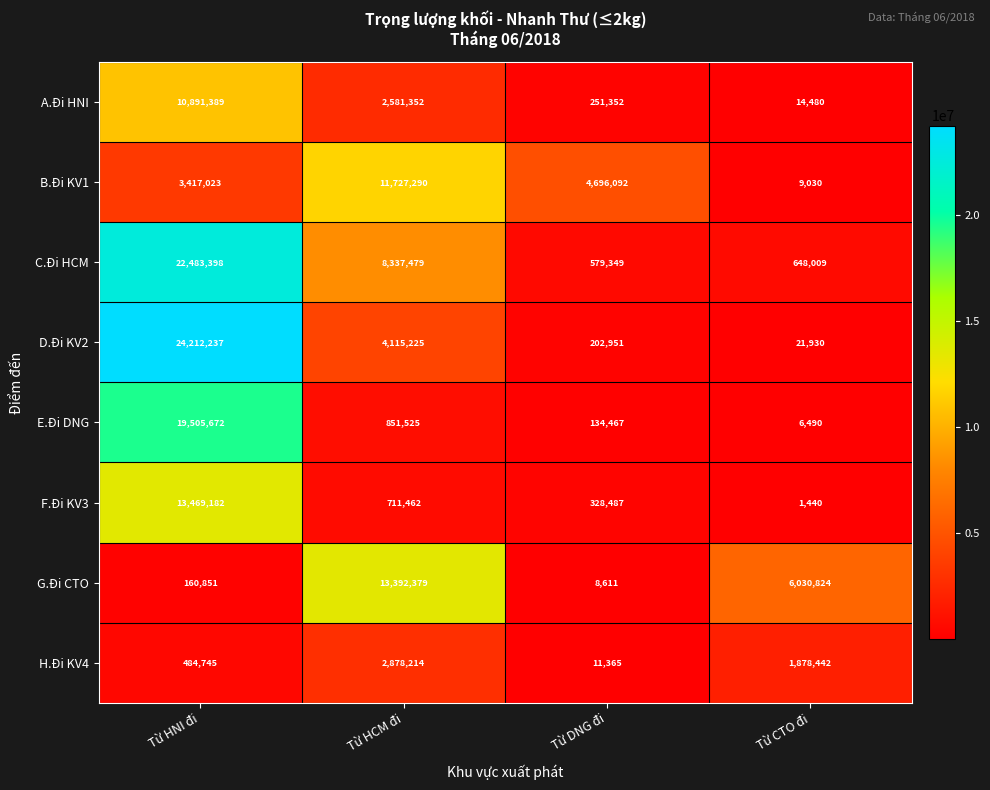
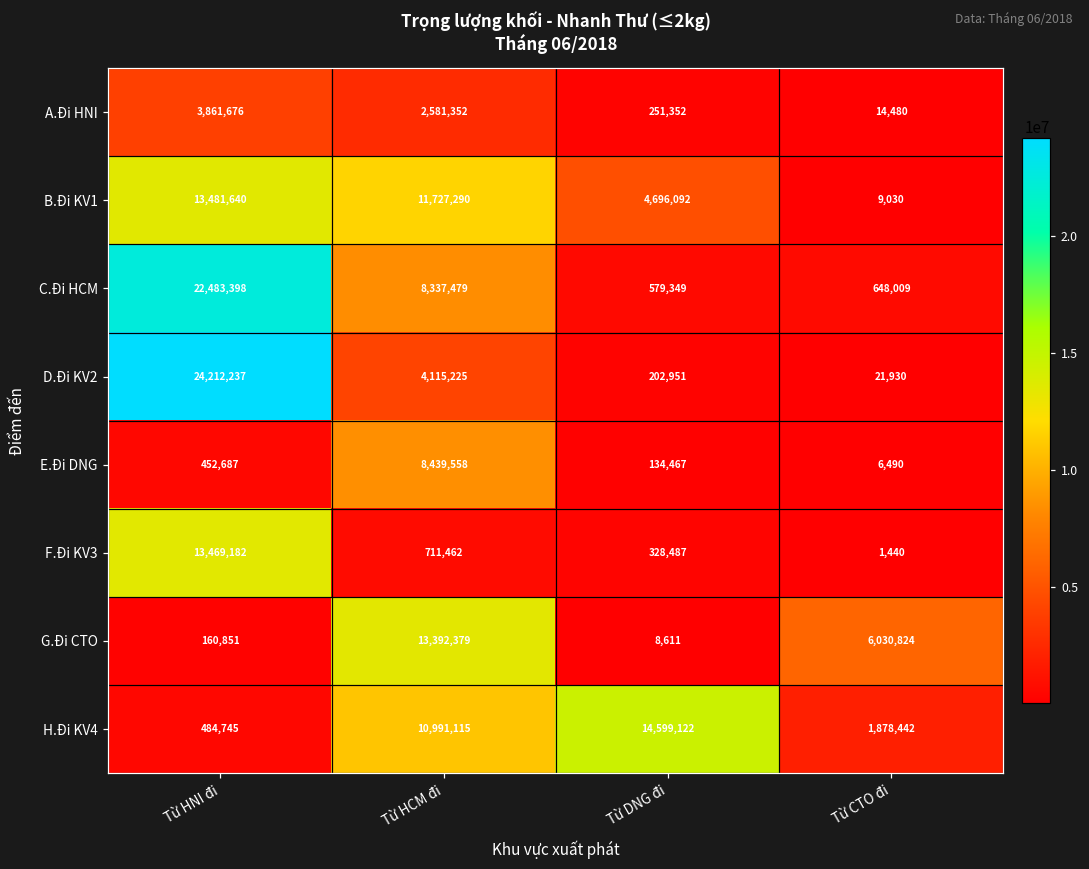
  {
    "A.Đi HNI": {
-     "Từ HNI đi": "10,891,389",
+     "Từ HNI đi": "3,861,676",
      "Từ HCM đi": "2,581,352",
      "Từ DNG đi": "251,352",
      "Từ CTO đi": "14,480"
    },
    "B.Đi KV1": {
-     "Từ HNI đi": "3,417,023",
+     "Từ HNI đi": "13,481,640",
      "Từ HCM đi": "11,727,290",
      "Từ DNG đi": "4,696,092",
      "Từ CTO đi": "9,030"
    },
    "C.Đi HCM": {
      "Từ HNI đi": "22,483,398",
      "Từ HCM đi": "8,337,479",
      "Từ DNG đi": "579,349",
      "Từ CTO đi": "648,009"
    },
    "D.Đi KV2": {
      "Từ HNI đi": "24,212,237",
      "Từ HCM đi": "4,115,225",
      "Từ DNG đi": "202,951",
      "Từ CTO đi": "21,930"
    },
    "E.Đi DNG": {
-     "Từ HNI đi": "19,505,672",
-     "Từ HCM đi": "851,525",
+     "Từ HNI đi": "452,687",
+     "Từ HCM đi": "8,439,558",
      "Từ DNG đi": "134,467",
      "Từ CTO đi": "6,490"
    },
    "F.Đi KV3": {
      "Từ HNI đi": "13,469,182",
      "Từ HCM đi": "711,462",
      "Từ DNG đi": "328,487",
      "Từ CTO đi": "1,440"
    },
    "G.Đi CTO": {
      "Từ HNI đi": "160,851",
      "Từ HCM đi": "13,392,379",
      "Từ DNG đi": "8,611",
      "Từ CTO đi": "6,030,824"
    },
    "H.Đi KV4": {
      "Từ HNI đi": "484,745",
-     "Từ HCM đi": "2,878,214",
-     "Từ DNG đi": "11,365",
+     "Từ HCM đi": "10,991,115",
+     "Từ DNG đi": "14,599,122",
      "Từ CTO đi": "1,878,442"
    }
  }
